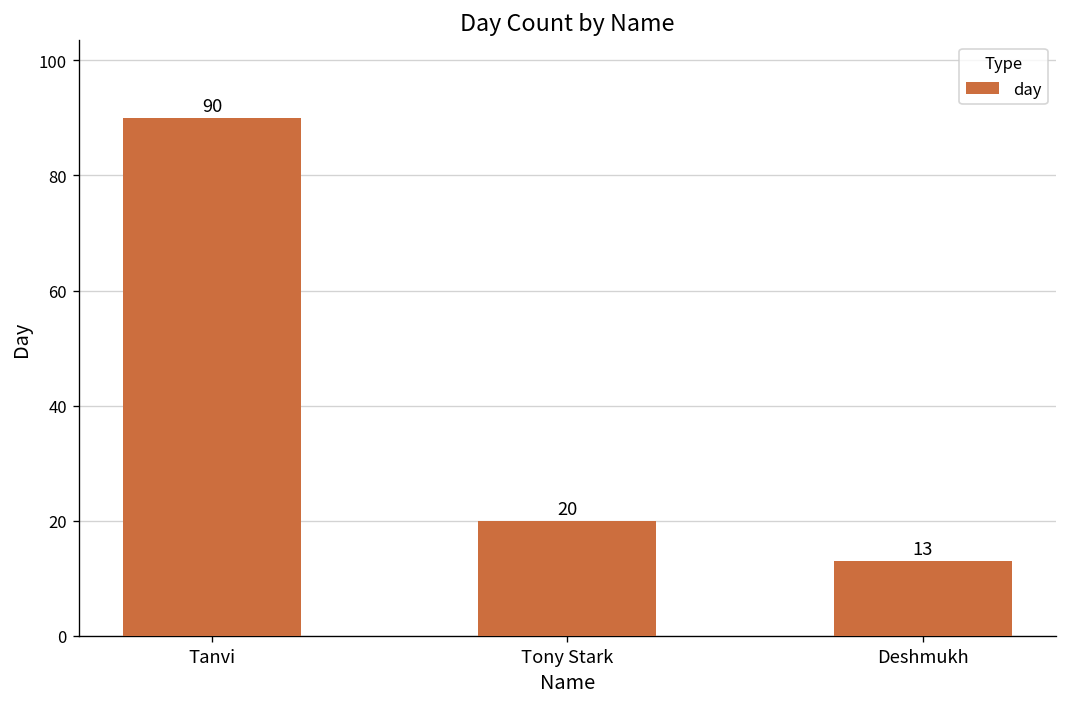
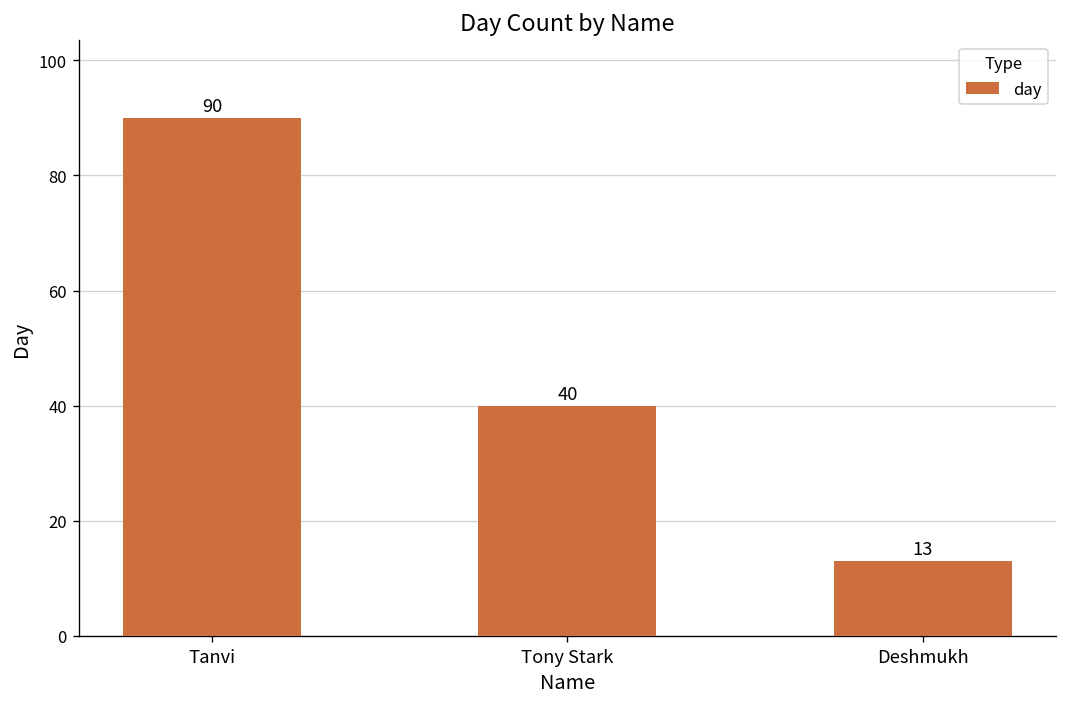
  {
    "Tanvi": 90,
-   "Tony Stark": 20,
+   "Tony Stark": 40,
    "Deshmukh": 13
  }
